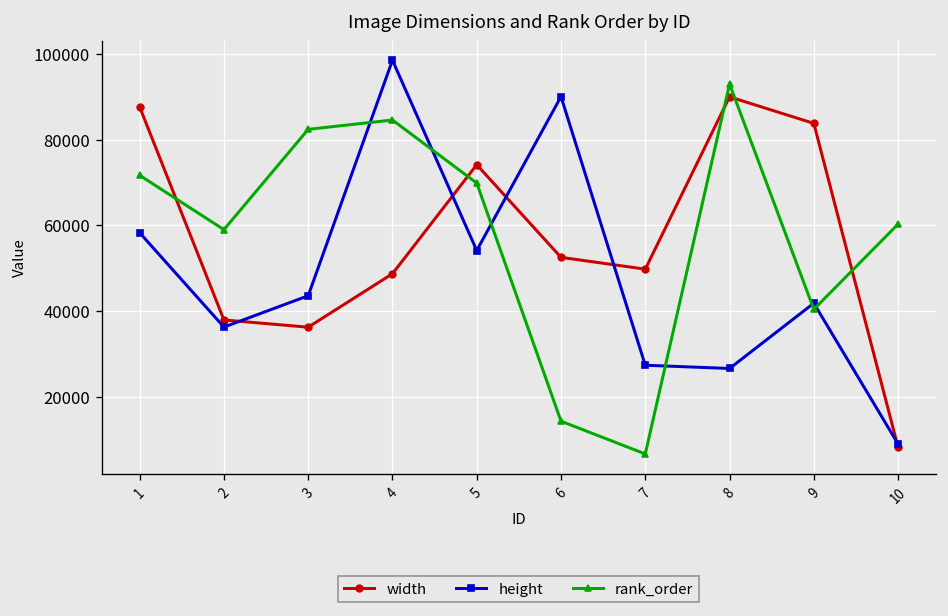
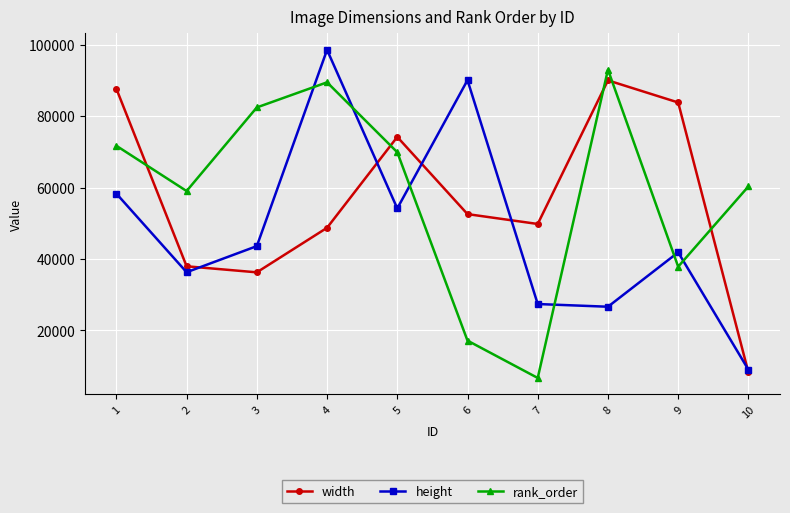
  {
    "width": {
      "1": 88000,
      "2": 38000,
      "3": 36000,
      "4": 49000,
      "5": 74000,
      "6": 53000,
      "7": 50000,
      "8": 90000,
      "9": 84000,
      "10": 8000
    },
    "height": {
      "1": 58000,
      "2": 36000,
      "3": 44000,
      "4": 99000,
      "5": 54000,
      "6": 90000,
      "7": 27000,
      "8": 27000,
      "9": 42000,
      "10": 9000
    },
    "rank_order": {
      "1": 72000,
      "2": 59000,
      "3": 82000,
-     "4": 85000,
+     "4": 89000,
      "5": 70000,
-     "6": 14000,
+     "6": 17000,
      "7": 7000,
      "8": 93000,
-     "9": 40000,
+     "9": 38000,
      "10": 60000
    }
  }
